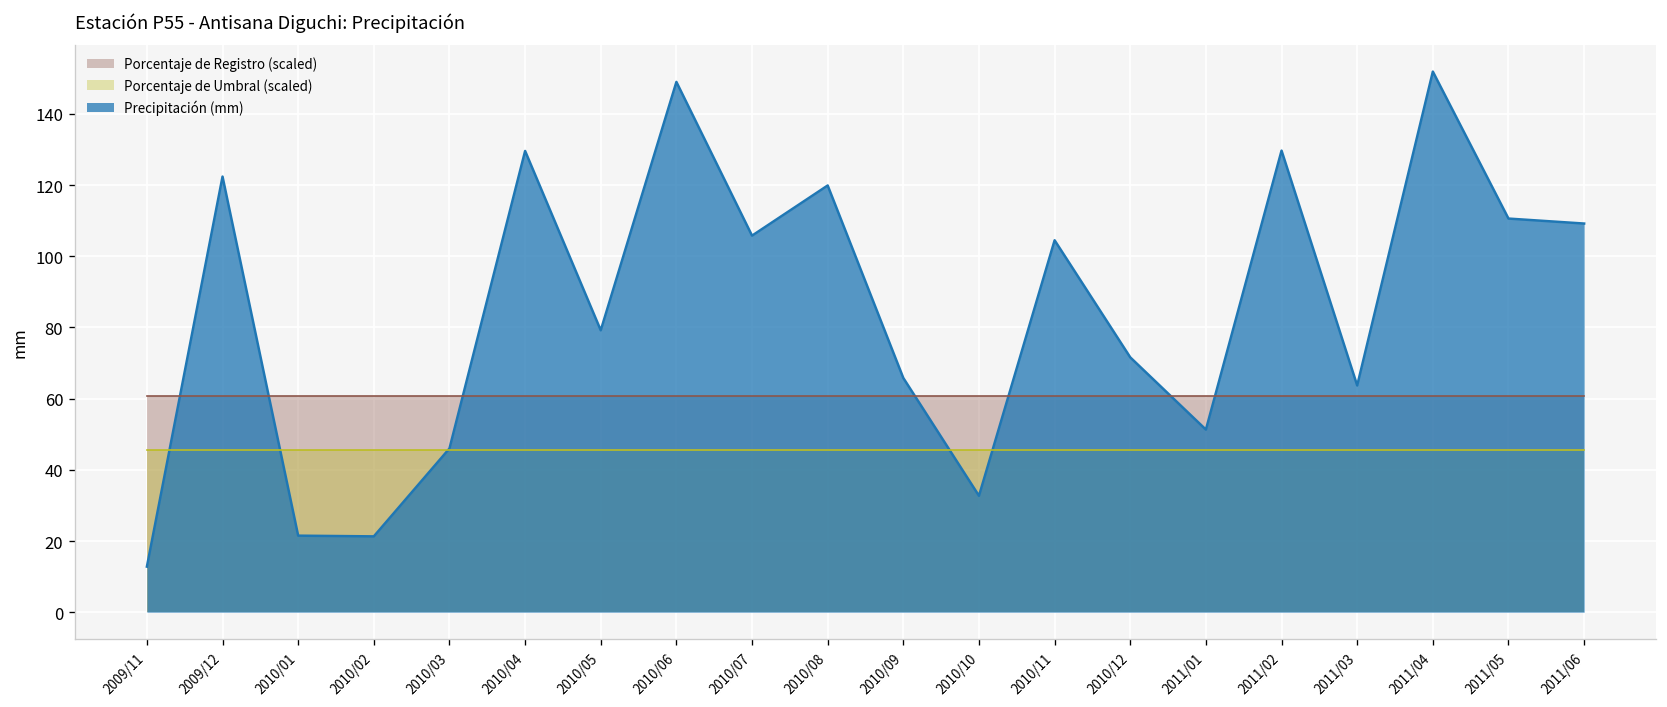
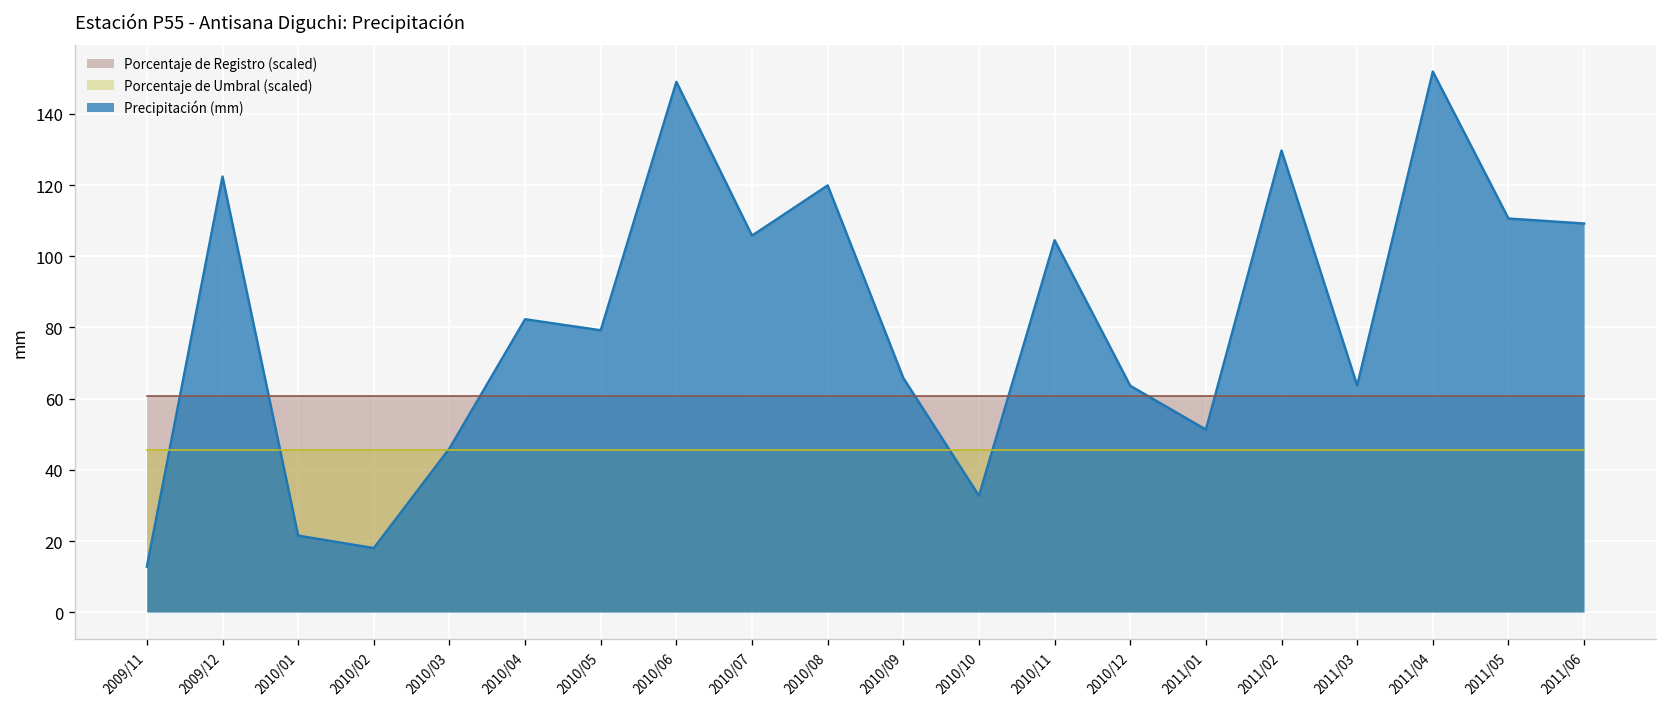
  {
    "Porcentaje de Registro (scaled)": {
      "2009/11": 61,
      "2009/12": 61,
      "2010/01": 61,
      "2010/02": 61,
      "2010/03": 61,
      "2010/04": 61,
      "2010/05": 61,
      "2010/06": 61,
      "2010/07": 61,
      "2010/08": 61,
      "2010/09": 61,
      "2010/10": 61,
      "2010/11": 61,
      "2010/12": 61,
      "2011/01": 61,
      "2011/02": 61,
      "2011/03": 61,
      "2011/04": 61,
      "2011/05": 61,
      "2011/06": 61
    },
    "Porcentaje de Umbral (scaled)": {
      "2009/11": 46,
      "2009/12": 46,
      "2010/01": 46,
      "2010/02": 46,
      "2010/04": 46,
      "2010/05": 46,
      "2010/06": 46,
      "2010/07": 46,
      "2010/08": 46,
      "2010/09": 46,
      "2010/10": 46,
      "2010/11": 46,
      "2010/12": 46,
      "2011/01": 46,
      "2011/02": 46,
      "2011/03": 46,
      "2011/04": 46,
      "2011/05": 46,
      "2011/06": 46
    },
    "Precipitación (mm)": {
      "2009/11": 13,
      "2009/12": 122,
      "2010/01": 22,
-     "2010/02": 21,
-     "2010/04": 130,
+     "2010/02": 18,
+     "2010/04": 82,
      "2010/05": 79,
      "2010/06": 149,
      "2010/07": 106,
      "2010/08": 120,
      "2010/09": 66,
      "2010/10": 33,
      "2010/11": 105,
-     "2010/12": 72,
+     "2010/12": 64,
      "2011/01": 51,
      "2011/02": 130,
      "2011/03": 64,
      "2011/04": 152,
      "2011/05": 111,
      "2011/06": 109
    }
  }
